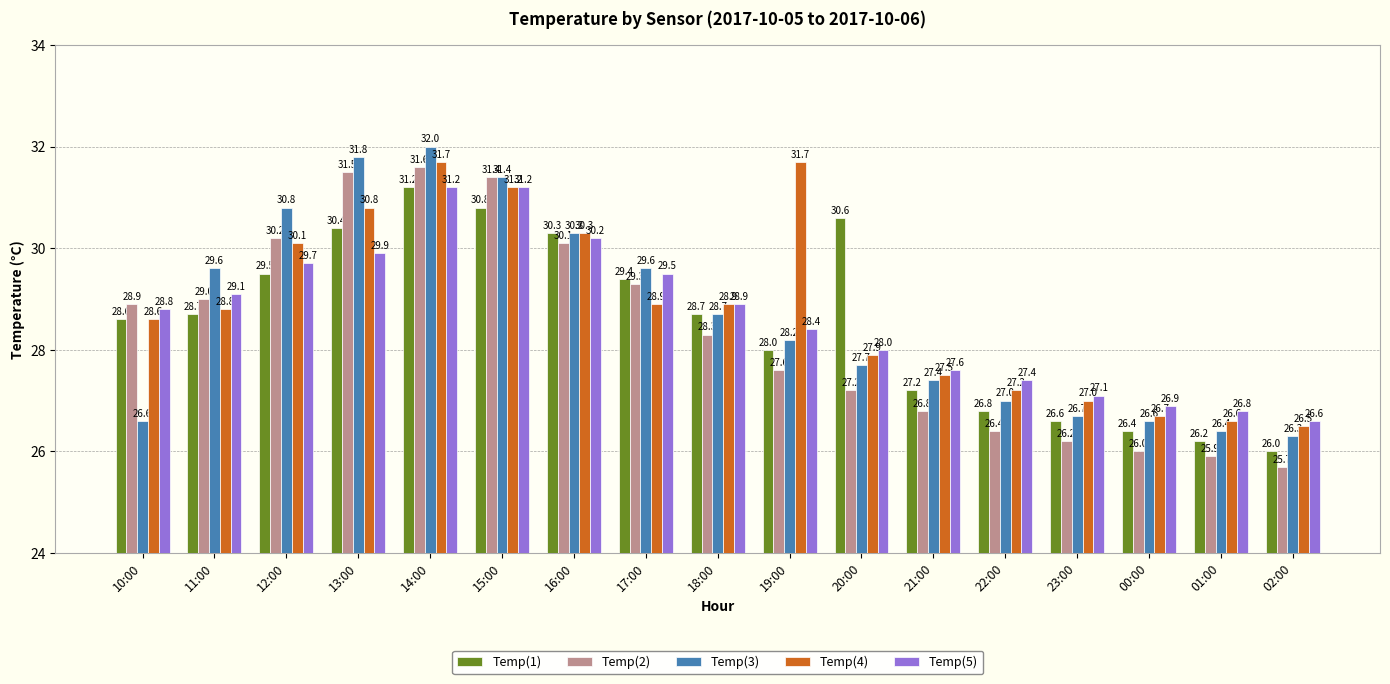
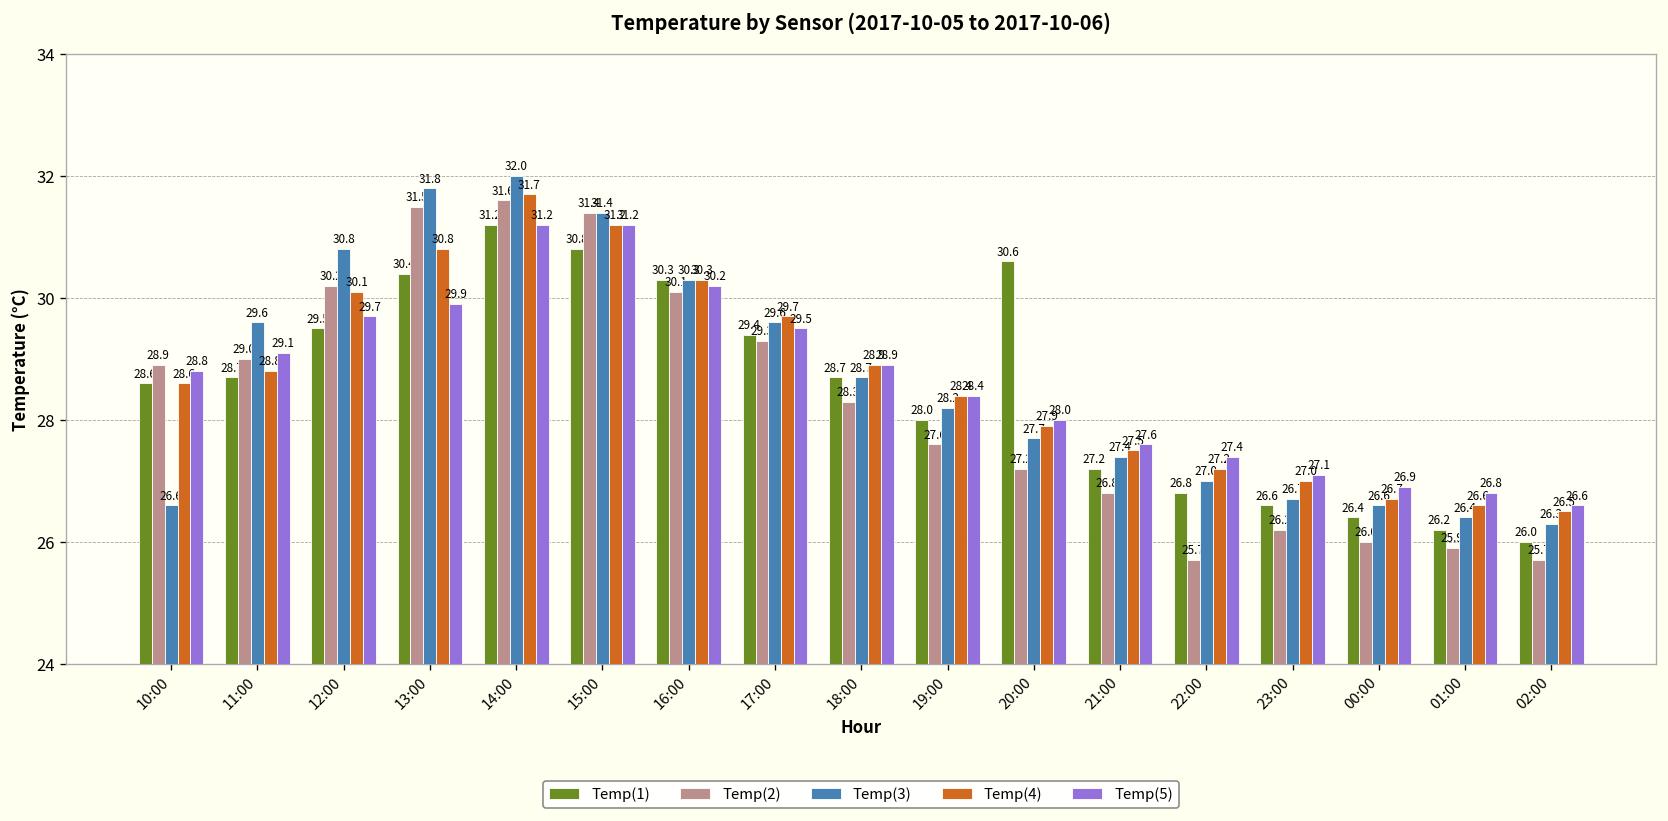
  {
    "Temp(1)": {
      "10:00": 28.6,
      "11:00": 28.7,
      "12:00": 29.5,
      "13:00": 30.4,
      "14:00": 31.2,
      "15:00": 30.8,
      "16:00": 30.3,
      "18:00": 28.7,
      "19:00": 28.0,
      "20:00": 30.6,
      "21:00": 27.2,
      "22:00": 26.8,
      "23:00": 26.6,
      "00:00": 26.4,
      "01:00": 26.2,
      "02:00": 26.0
    },
    "Temp(2)": {
      "10:00": 28.9,
      "11:00": 29.0,
      "12:00": 30.2,
      "13:00": 31.5,
      "14:00": 31.6,
      "16:00": 30.1,
      "18:00": 28.3,
      "19:00": 27.6,
      "20:00": 27.2,
      "21:00": 26.8,
-     "22:00": 26.4,
+     "22:00": 25.7,
      "23:00": 26.2,
      "00:00": 26.0,
      "01:00": 25.9,
      "02:00": 25.7
    },
    "Temp(3)": {
      "10:00": 26.6,
      "11:00": 29.6,
      "12:00": 30.8,
      "13:00": 31.8,
      "14:00": 32.0,
      "17:00": 29.6,
      "18:00": 28.7,
      "19:00": 28.2,
      "20:00": 27.7,
      "22:00": 27.0,
      "23:00": 26.7,
      "01:00": 26.4,
      "02:00": 26.3
    },
    "Temp(4)": {
      "10:00": 28.6,
      "11:00": 28.8,
      "12:00": 30.1,
      "13:00": 30.8,
      "14:00": 31.7,
-     "17:00": 28.9,
-     "19:00": 31.7,
+     "17:00": 29.7,
+     "19:00": 28.4,
      "22:00": 27.2,
      "01:00": 26.6
    },
    "Temp(5)": {
      "10:00": 28.8,
      "11:00": 29.1,
      "12:00": 29.7,
      "13:00": 29.9,
      "14:00": 31.2,
      "17:00": 29.5,
      "19:00": 28.4,
      "22:00": 27.4,
      "00:00": 26.9,
      "01:00": 26.8
    }
  }
